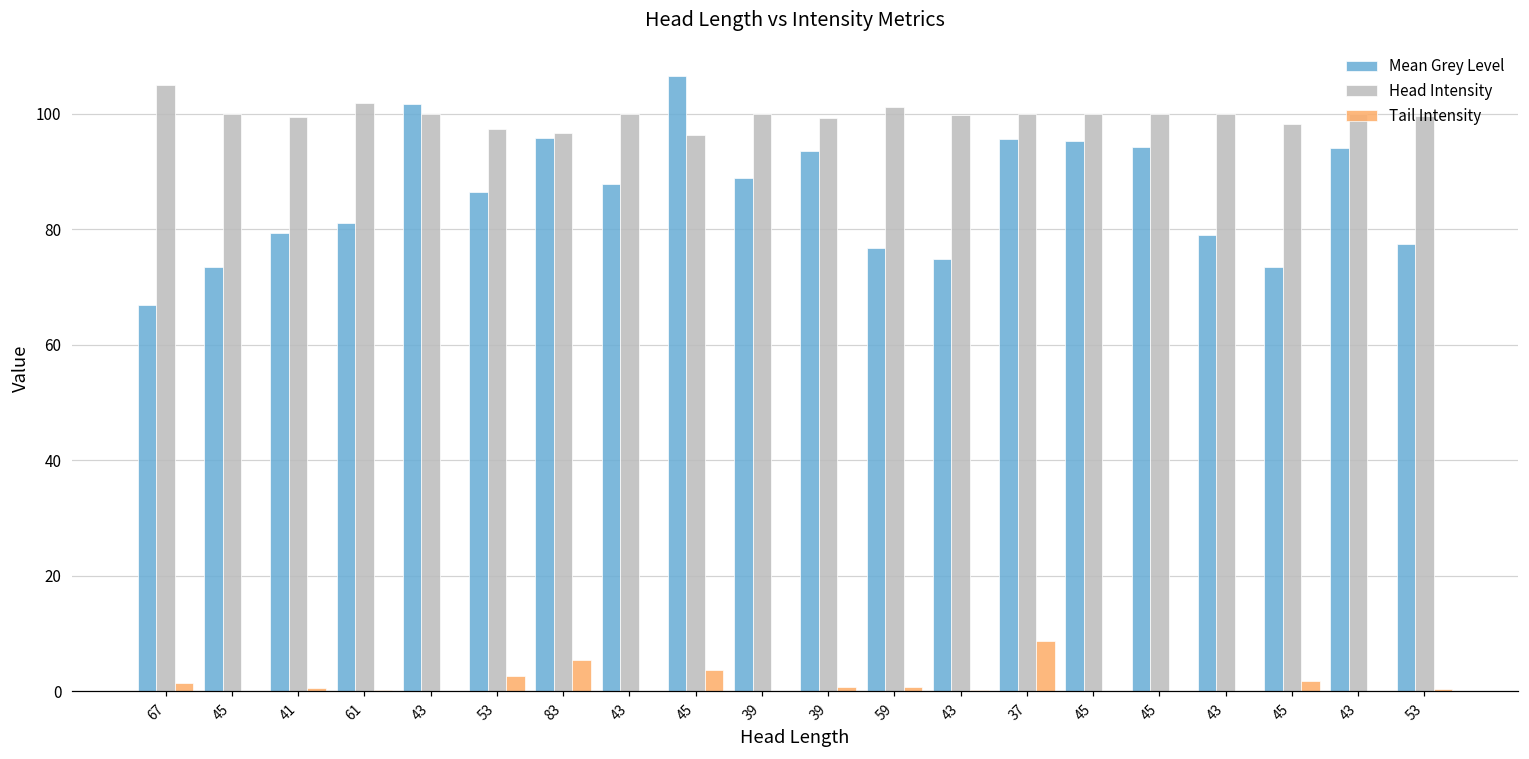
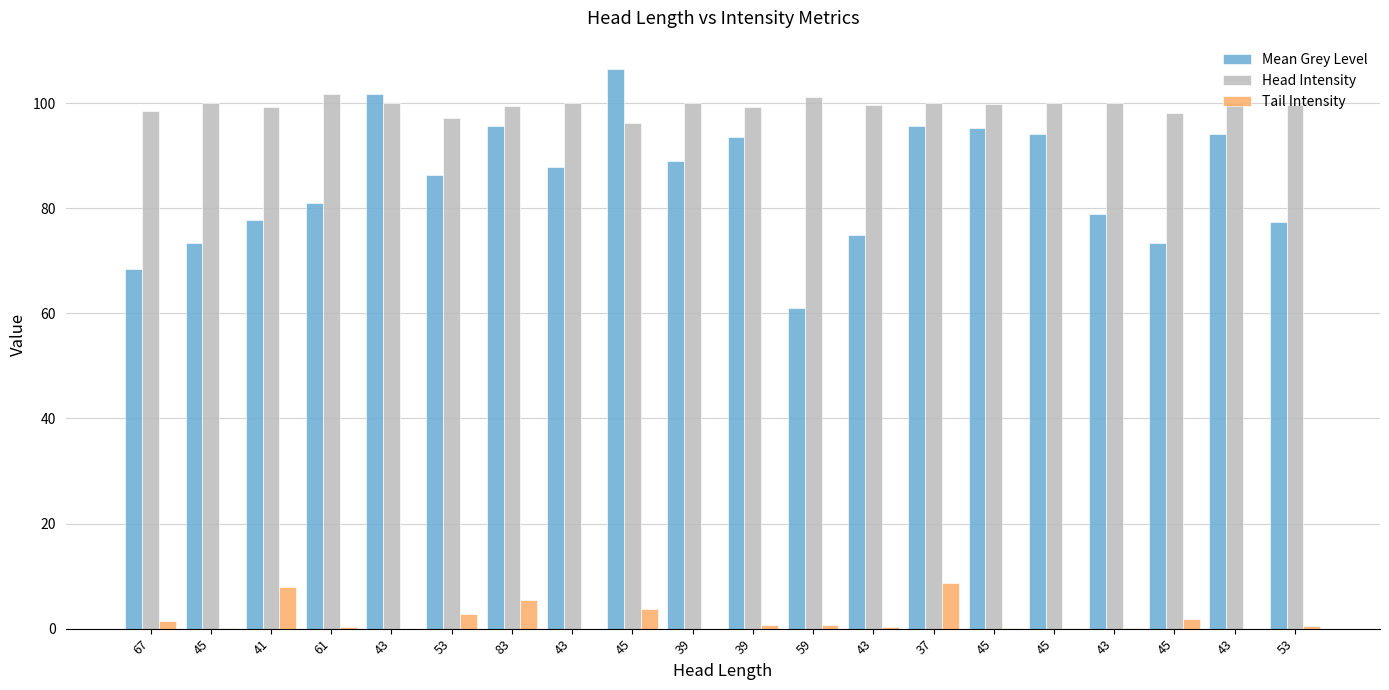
  {
    "Mean Grey Level": {
-     "67": 67,
-     "41": 79,
+     "67": 69,
+     "41": 78,
      "61": 81,
      "83": 96,
-     "59": 77,
+     "59": 61,
      "37": 96
    },
    "Head Intensity": {
-     "67": 105,
+     "67": 99,
      "41": 99,
      "61": 102,
-     "83": 97,
+     "83": 99,
      "59": 101,
      "37": 100
    },
    "Tail Intensity": {
      "67": 1,
-     "41": 1,
+     "41": 8,
      "83": 6,
      "59": 1,
      "37": 9
    }
  }
